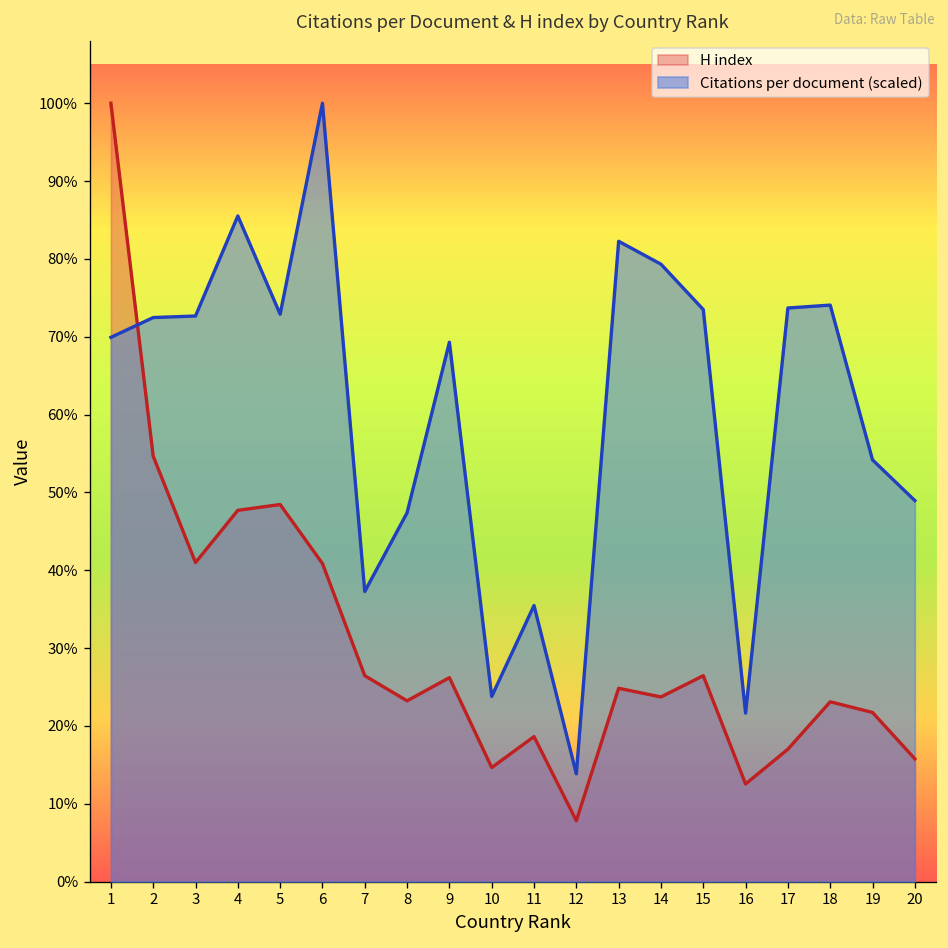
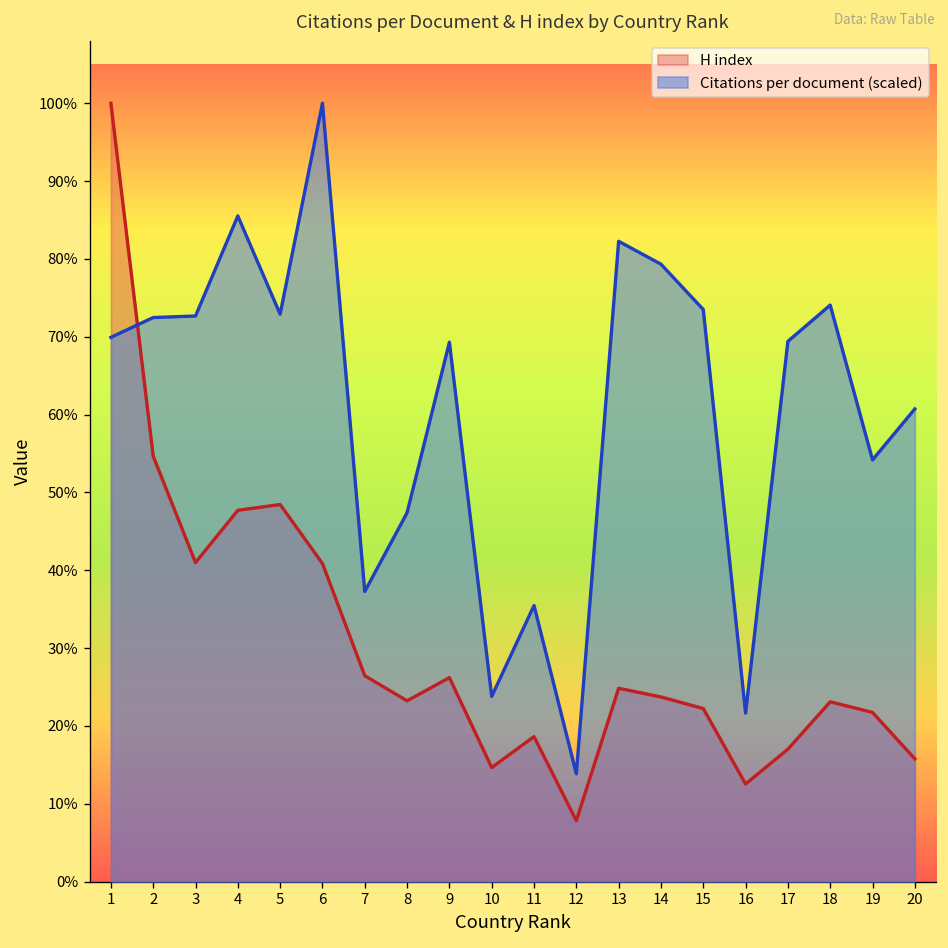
  {
    "H index": {
      "1": "100%",
      "2": "55%",
      "3": "41%",
      "4": "48%",
      "5": "48%",
      "6": "41%",
      "7": "26%",
      "8": "23%",
      "9": "26%",
      "10": "15%",
      "11": "19%",
      "12": "8%",
      "13": "25%",
      "14": "24%",
-     "15": "26%",
+     "15": "22%",
      "16": "13%",
      "17": "17%",
      "18": "23%",
      "19": "22%",
      "20": "16%"
    },
    "Citations per document (scaled)": {
      "1": "70%",
      "2": "72%",
      "3": "73%",
      "4": "86%",
      "5": "73%",
      "6": "100%",
      "7": "37%",
      "8": "47%",
      "9": "69%",
      "10": "24%",
      "11": "35%",
      "12": "14%",
      "13": "82%",
      "14": "79%",
      "15": "73%",
      "16": "22%",
-     "17": "74%",
+     "17": "69%",
      "18": "74%",
      "19": "54%",
-     "20": "49%"
+     "20": "61%"
    }
  }
